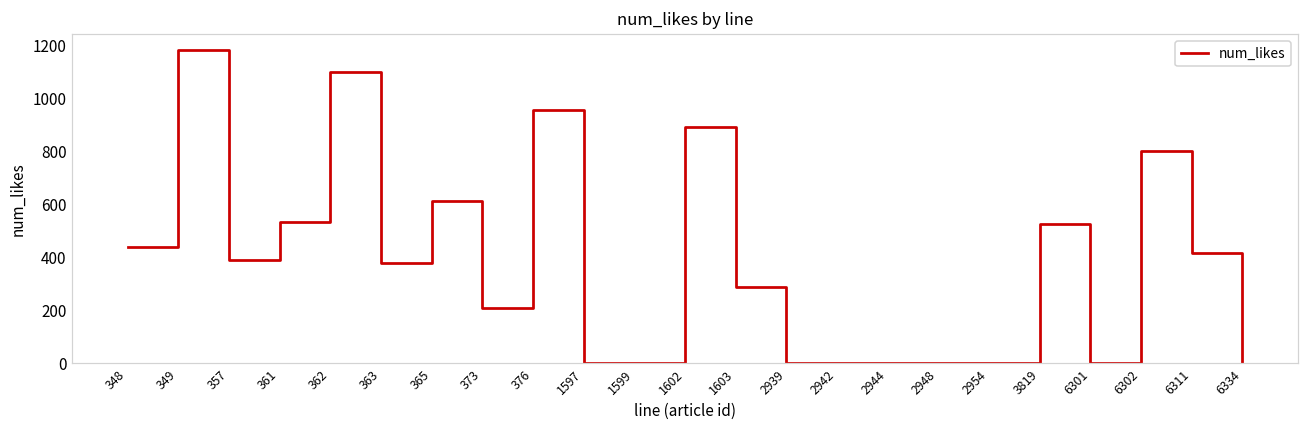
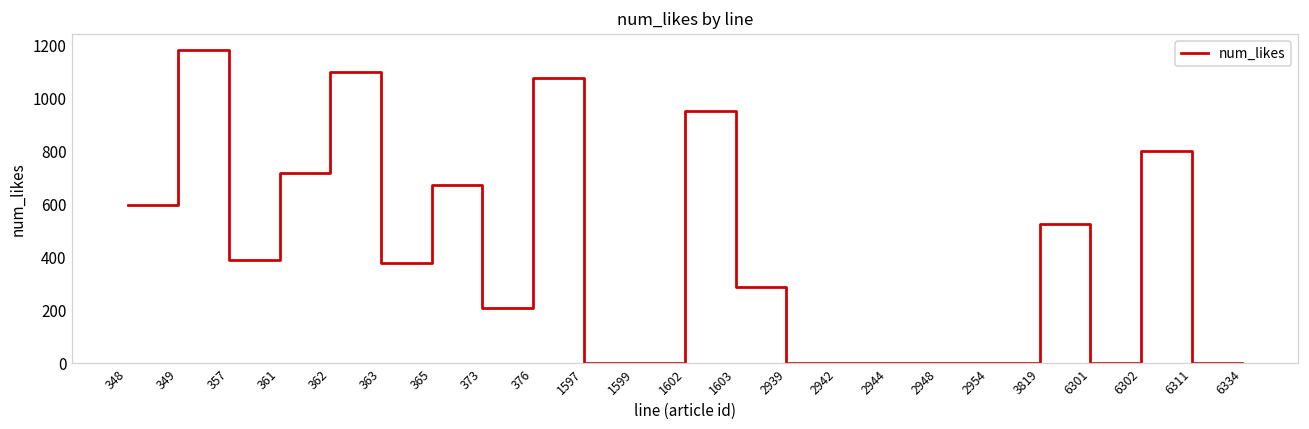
  {
-   "348": 440,
+   "348": 600,
    "349": 1180,
    "357": 390,
-   "361": 530,
+   "361": 720,
    "362": 1100,
    "363": 380,
-   "365": 610,
+   "365": 670,
    "373": 210,
-   "376": 960,
+   "376": 1070,
    "1597": 0,
    "1599": 0,
-   "1602": 890,
+   "1602": 950,
    "1603": 290,
    "2939": 0,
    "2942": 0,
    "2944": 0,
    "2948": 0,
    "2954": 0,
    "3819": 530,
    "6301": 0,
    "6302": 800,
-   "6311": 420,
+   "6311": 0,
    "6334": 0
  }
